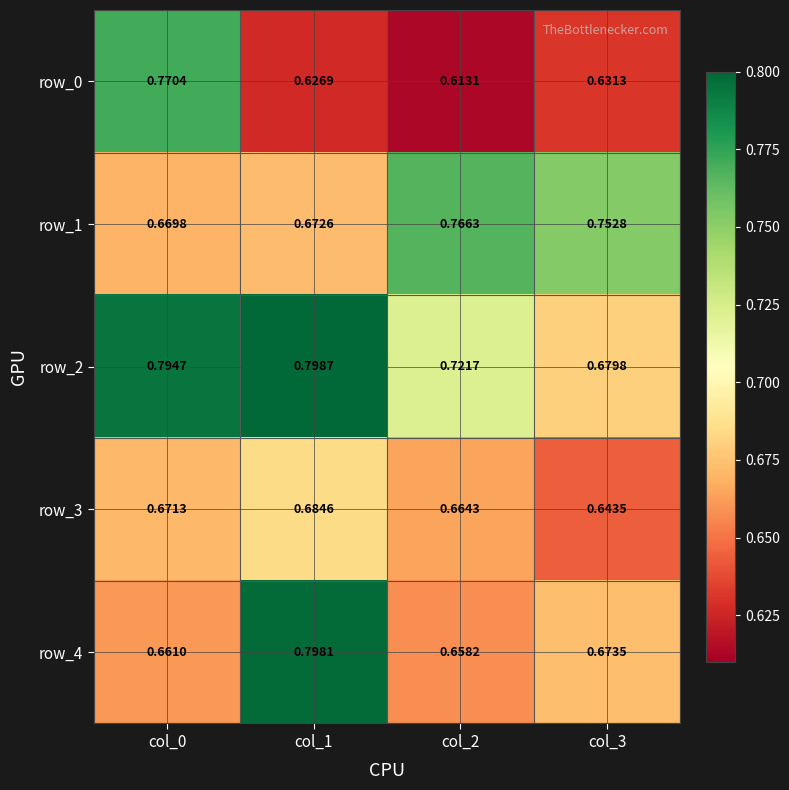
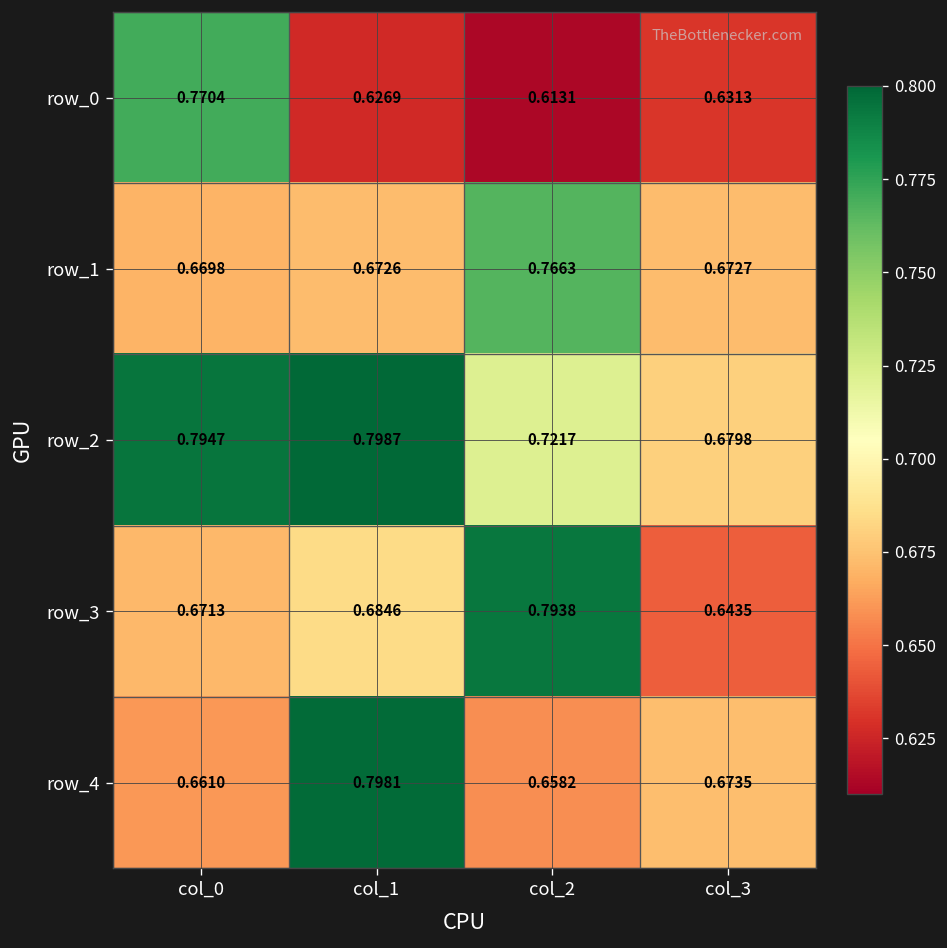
  {
    "row_0": {
      "col_0": 0.7704,
      "col_1": 0.6269,
      "col_2": 0.6131
    },
    "row_1": {
      "col_0": 0.6698,
      "col_1": 0.6726,
      "col_2": 0.7663,
-     "col_3": 0.7528
+     "col_3": 0.6727
    },
    "row_2": {
      "col_0": 0.7947,
      "col_1": 0.7987,
      "col_2": 0.7217,
      "col_3": 0.6798
    },
    "row_3": {
      "col_0": 0.6713,
      "col_1": 0.6846,
-     "col_2": 0.6643,
+     "col_2": 0.7938,
      "col_3": 0.6435
    },
    "row_4": {
      "col_0": 0.6610,
      "col_1": 0.7981,
      "col_2": 0.6582,
      "col_3": 0.6735
    }
  }
